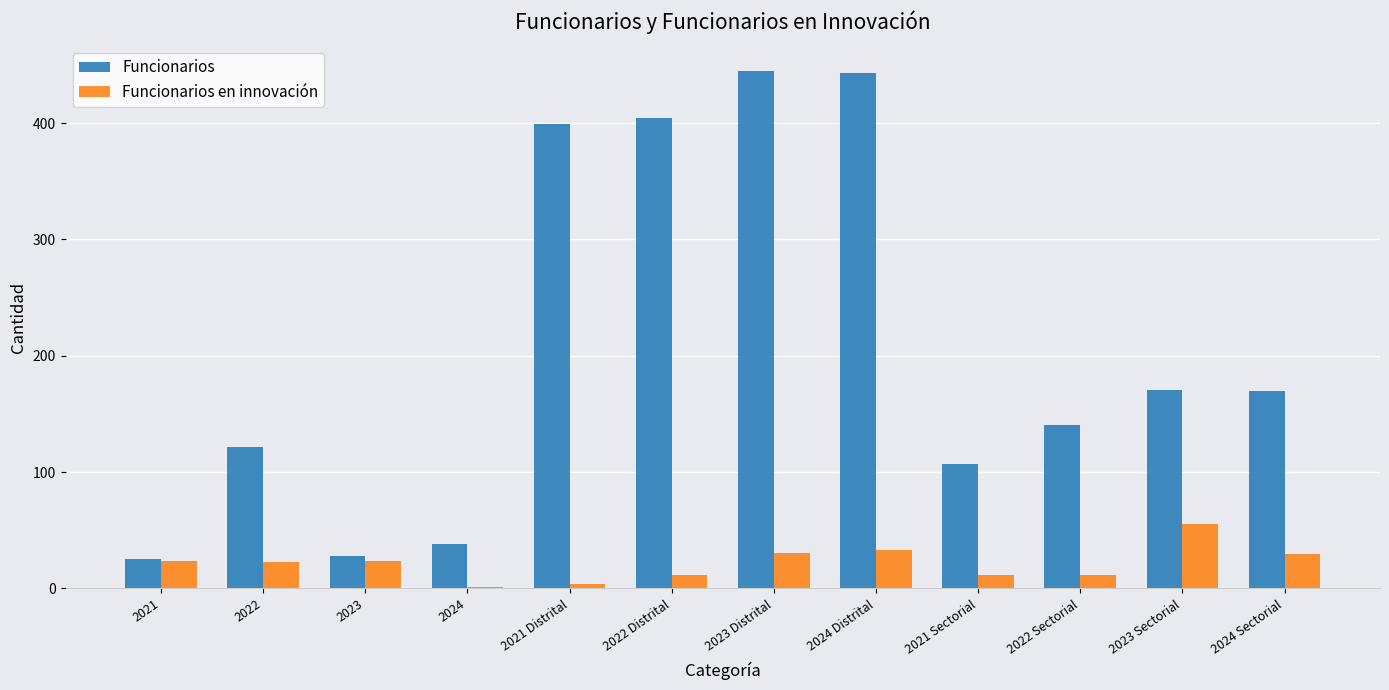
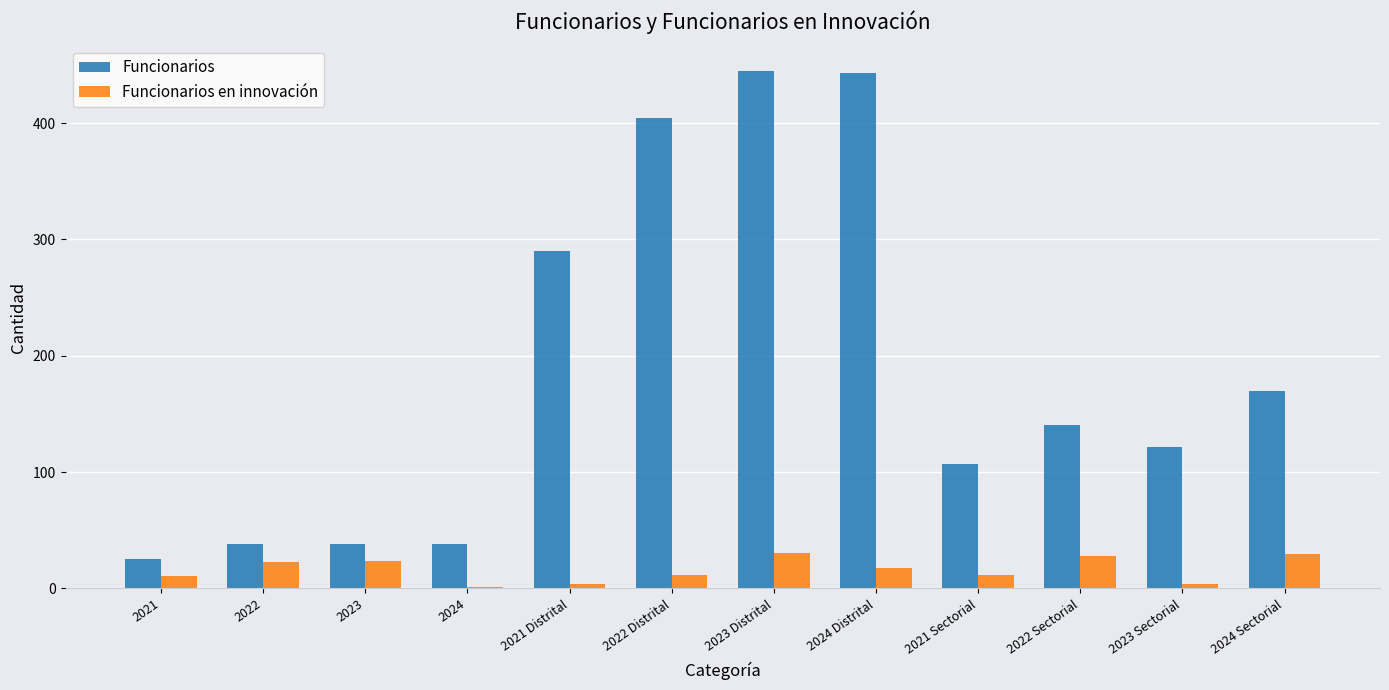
  {
    "Funcionarios": {
      "2021": 25,
-     "2022": 122,
-     "2023": 28,
+     "2022": 38,
+     "2023": 38,
      "2024": 38,
-     "2021 Distrital": 399,
+     "2021 Distrital": 290,
      "2022 Distrital": 404,
      "2023 Distrital": 445,
      "2024 Distrital": 443,
      "2021 Sectorial": 107,
      "2022 Sectorial": 140,
-     "2023 Sectorial": 170,
+     "2023 Sectorial": 121,
      "2024 Sectorial": 170
    },
    "Funcionarios en innovación": {
-     "2021": 24,
+     "2021": 11,
      "2022": 23,
      "2023": 24,
      "2021 Distrital": 3,
      "2022 Distrital": 11,
      "2023 Distrital": 31,
-     "2024 Distrital": 33,
+     "2024 Distrital": 17,
      "2021 Sectorial": 11,
-     "2022 Sectorial": 12,
-     "2023 Sectorial": 55,
+     "2022 Sectorial": 28,
+     "2023 Sectorial": 4,
      "2024 Sectorial": 30
    }
  }
